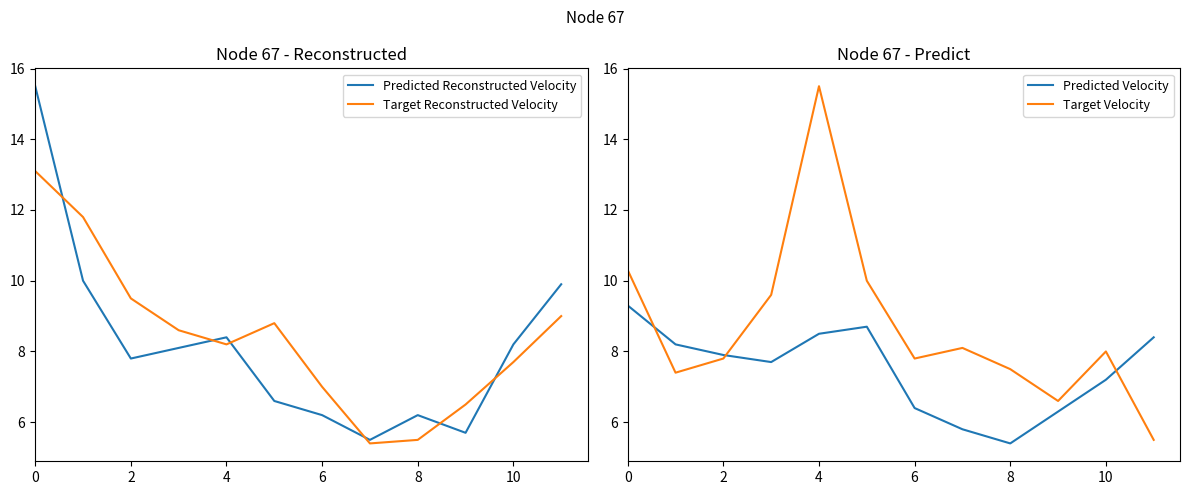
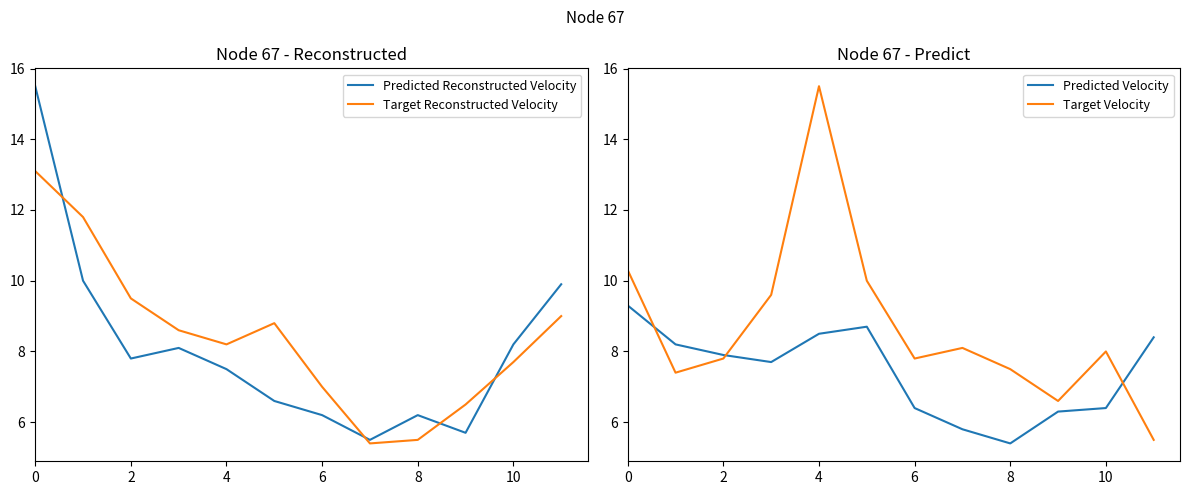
  {
    "Node 67 - Reconstructed": {
      "Predicted Reconstructed Velocity": {
        "0": 15.5,
        "2": 7.8,
-       "4": 8.4,
+       "4": 7.5,
        "6": 6.2,
        "8": 6.2,
        "10": 8.2
      },
      "Target Reconstructed Velocity": {
        "0": 13.1,
        "2": 9.5,
        "4": 8.2,
        "6": 7.0,
        "8": 5.5,
        "10": 7.7
      }
    },
    "Node 67 - Predict": {
      "Predicted Velocity": {
        "0": 9.3,
        "2": 7.9,
        "4": 8.5,
        "6": 6.4,
        "8": 5.4,
-       "10": 7.2
+       "10": 6.4
      },
      "Target Velocity": {
        "0": 10.3,
        "2": 7.8,
        "4": 15.5,
        "6": 7.8,
        "8": 7.5,
        "10": 8.0
      }
    }
  }
